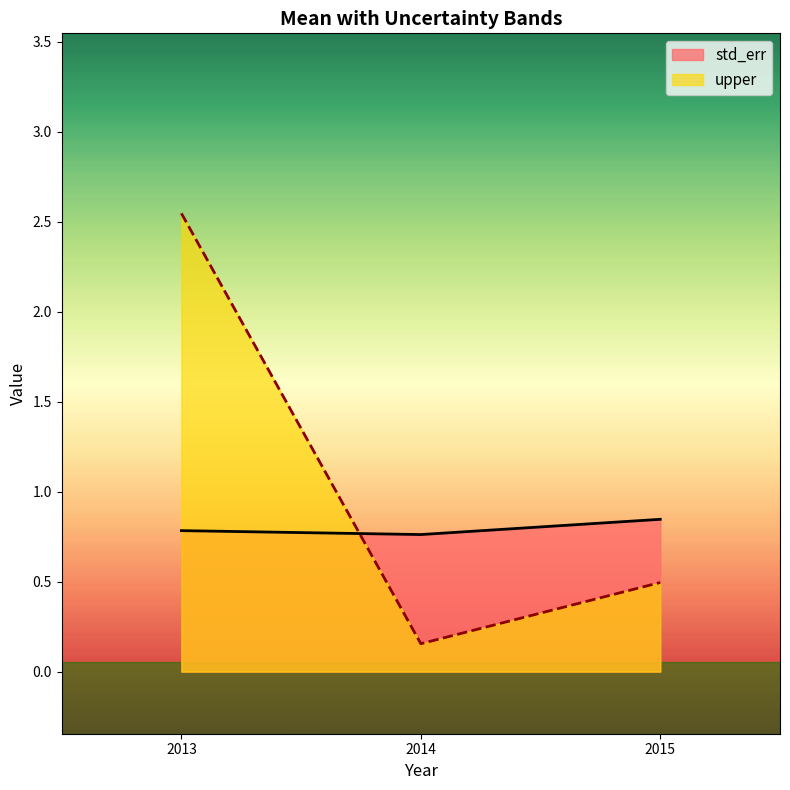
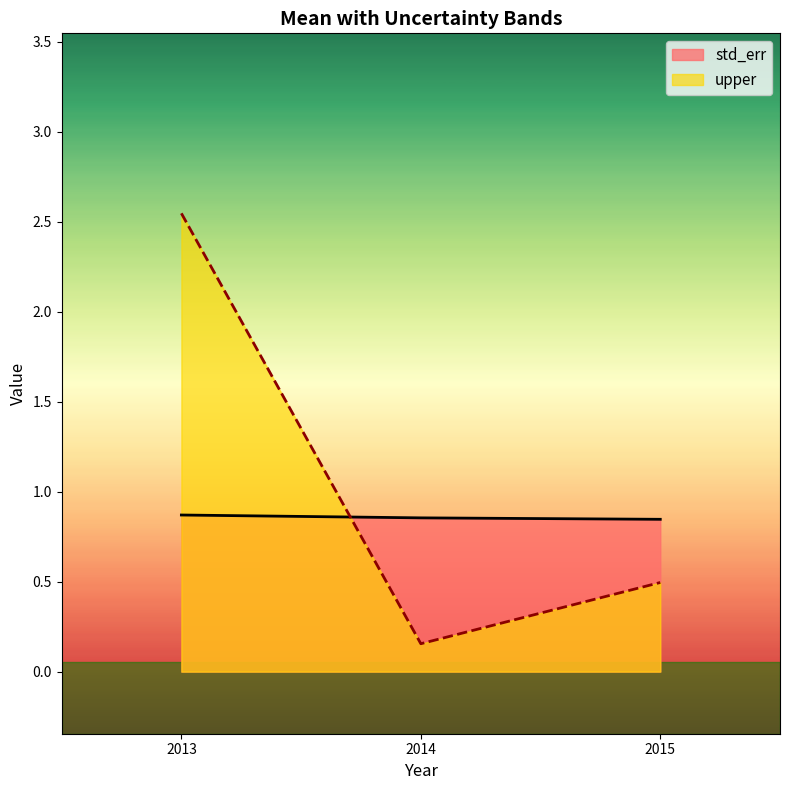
  {
    "std_err": {
-     "2013": 0.78,
-     "2014": 0.76,
+     "2013": 0.87,
+     "2014": 0.85,
      "2015": 0.85
    },
    "upper": {
      "2013": 2.55,
      "2014": 0.15,
      "2015": 0.50
    }
  }
